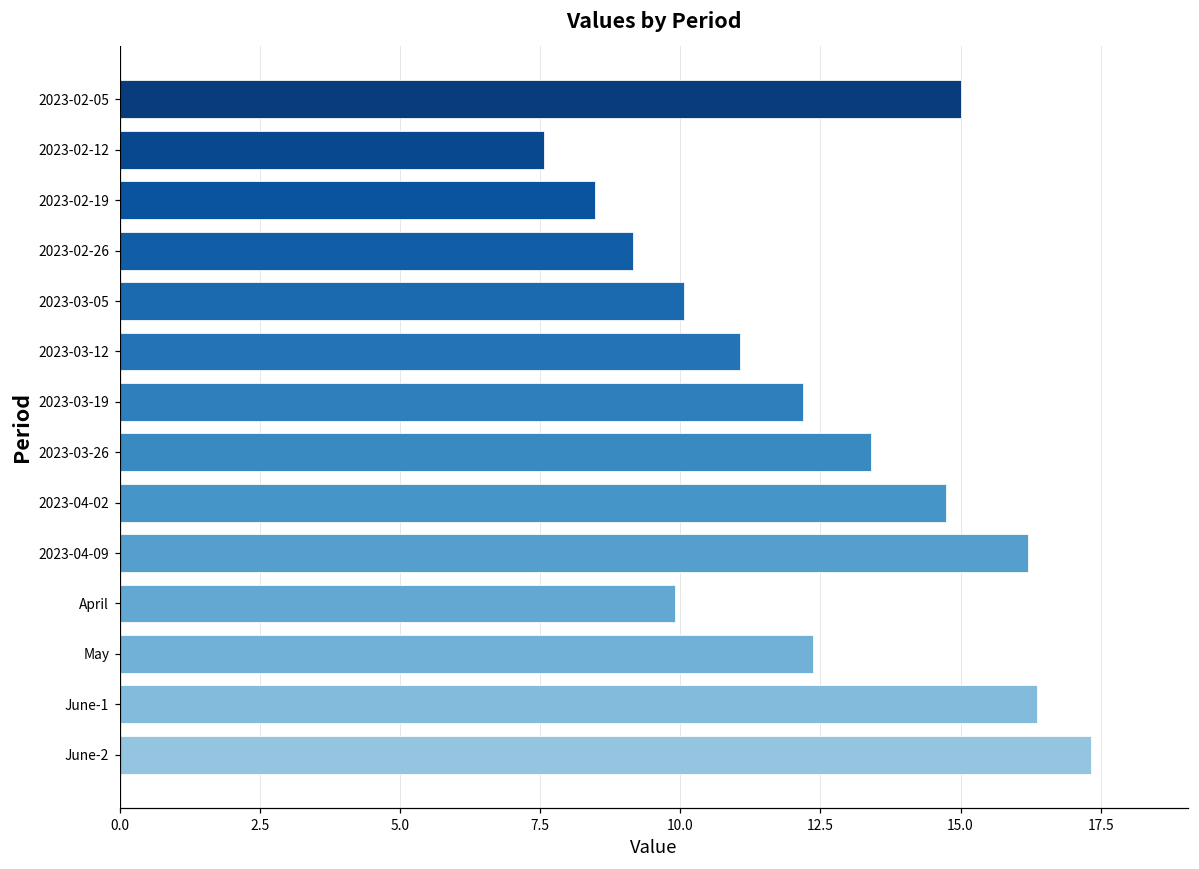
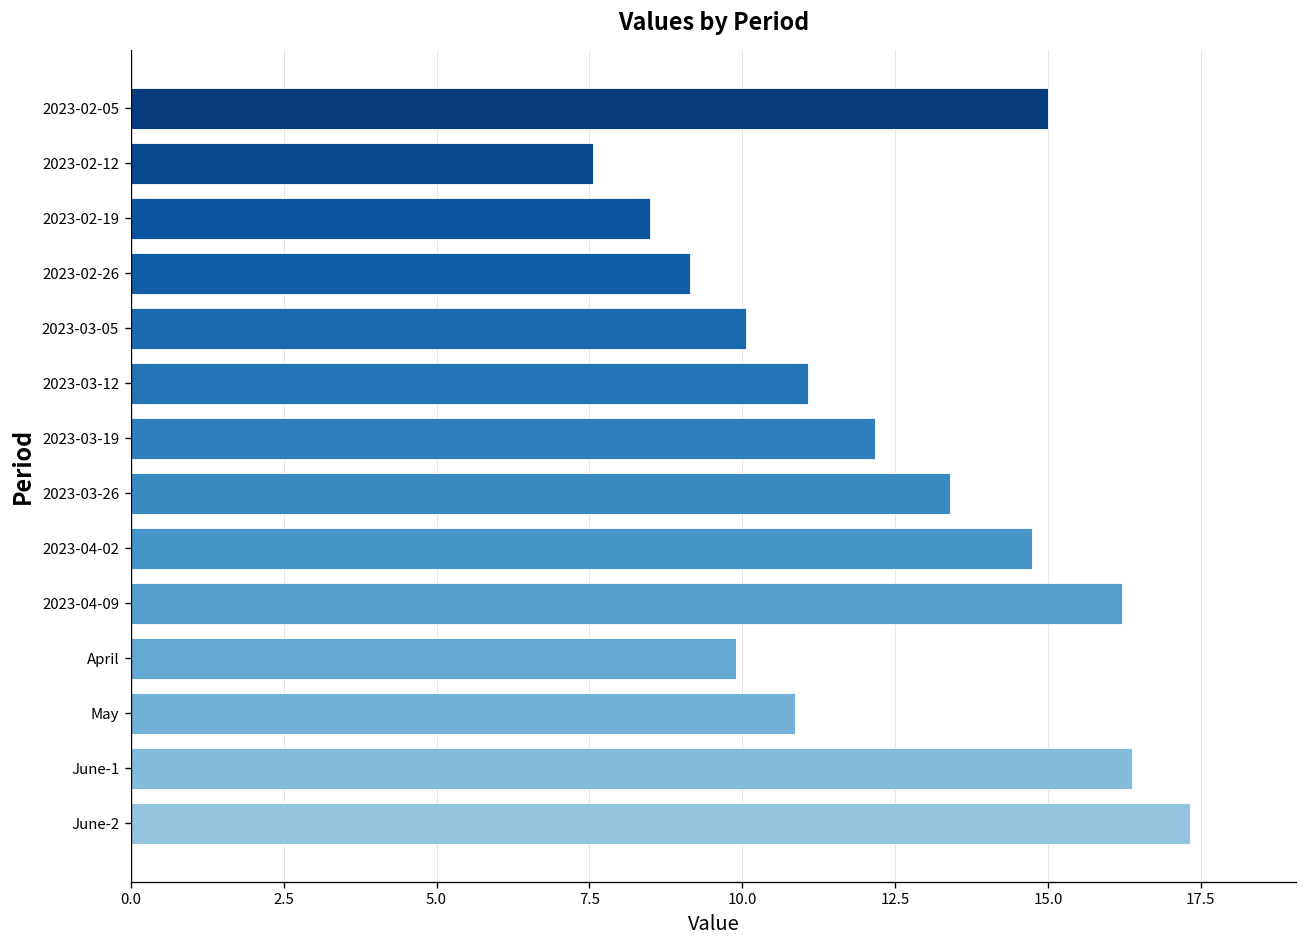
  {
    "2023-02-05": 15.0,
    "2023-02-12": 7.6,
    "2023-02-19": 8.5,
    "2023-02-26": 9.2,
    "2023-03-05": 10.1,
    "2023-03-12": 11.1,
    "2023-03-19": 12.2,
    "2023-03-26": 13.4,
    "2023-04-02": 14.7,
    "2023-04-09": 16.2,
    "April": 9.9,
-   "May": 12.4,
+   "May": 10.9,
    "June-1": 16.4,
    "June-2": 17.3
  }
